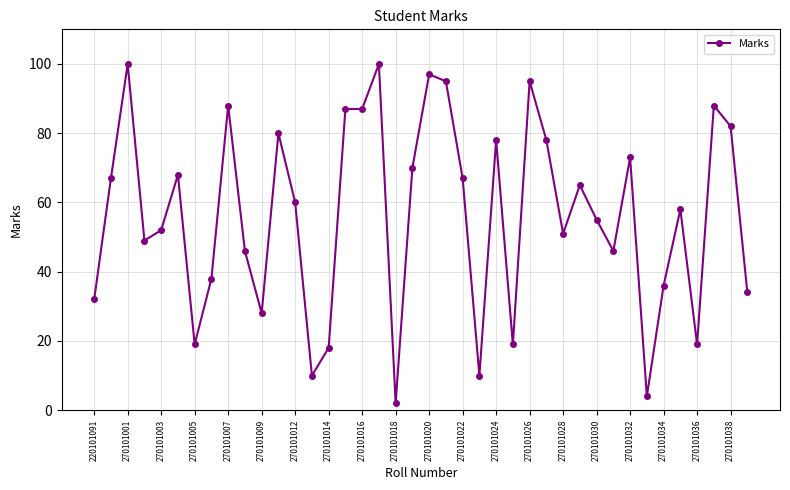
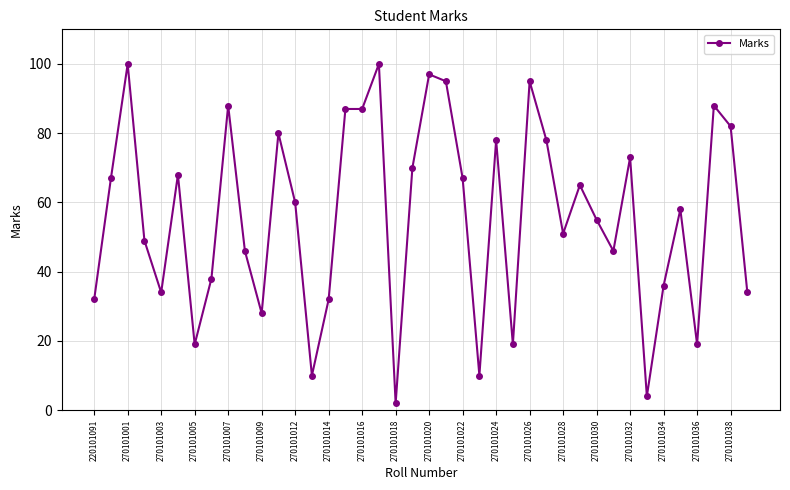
  {
    "220101091": 32,
    "270101001": 100,
-   "270101003": 52,
+   "270101003": 34,
    "270101005": 19,
    "270101007": 88,
    "270101009": 28,
    "270101012": 60,
-   "270101014": 18,
+   "270101014": 32,
    "270101016": 87,
    "270101018": 2,
    "270101020": 97,
    "270101022": 67,
    "270101024": 78,
    "270101026": 95,
    "270101028": 51,
    "270101030": 55,
    "270101032": 73,
    "270101034": 36,
    "270101036": 19,
    "270101038": 82
  }
